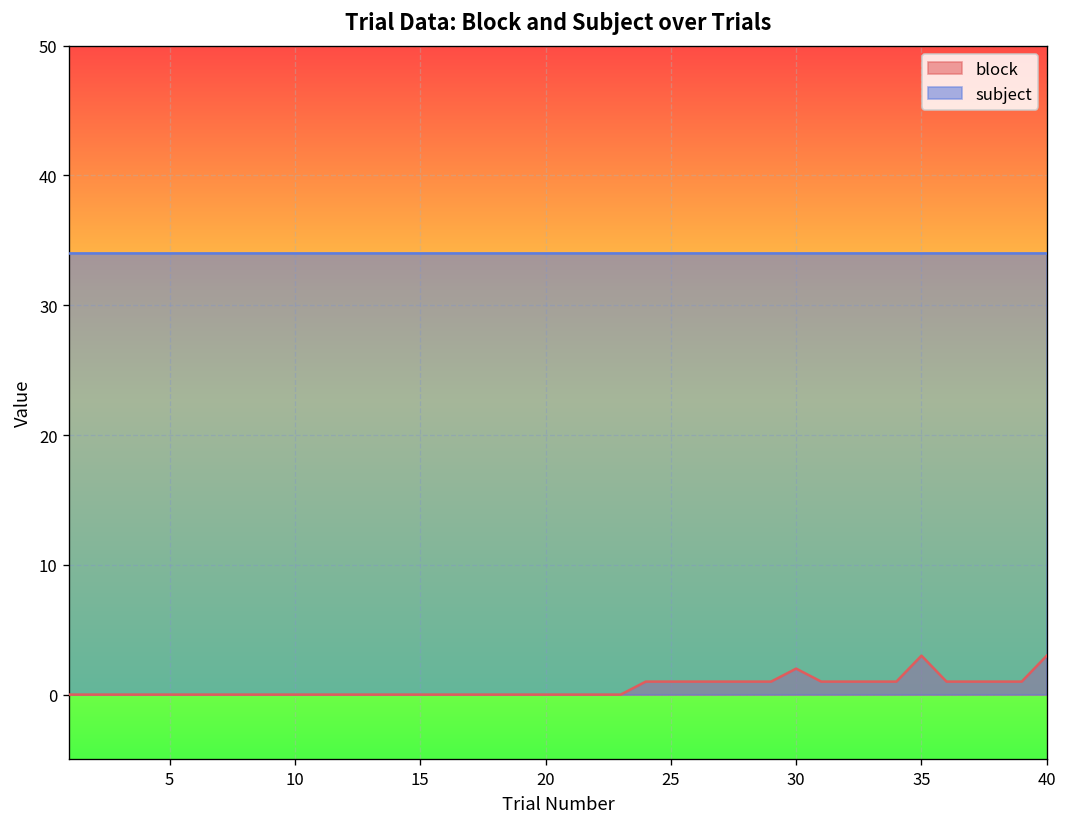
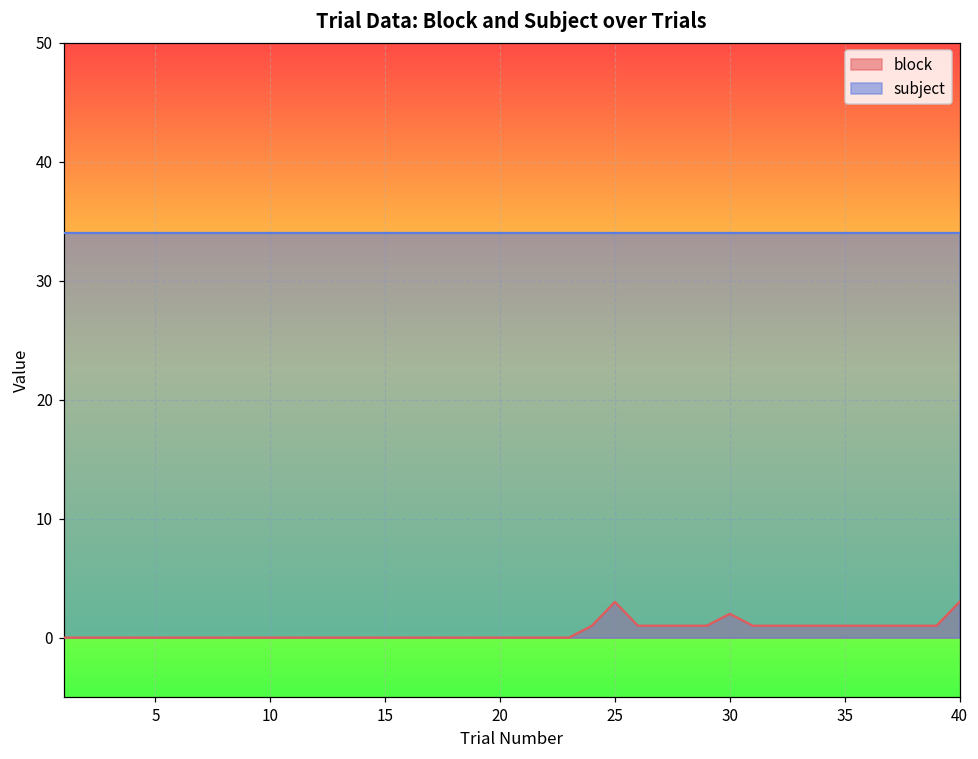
  {
    "block": {
      "5": 0,
      "10": 0,
      "15": 0,
      "20": 0,
-     "25": 1,
+     "25": 3,
      "30": 2,
-     "35": 3,
+     "35": 1,
      "40": 3
    },
    "subject": {
      "5": 34,
      "10": 34,
      "15": 34,
      "20": 34,
      "25": 34,
      "30": 34,
      "35": 34,
      "40": 34
    }
  }
